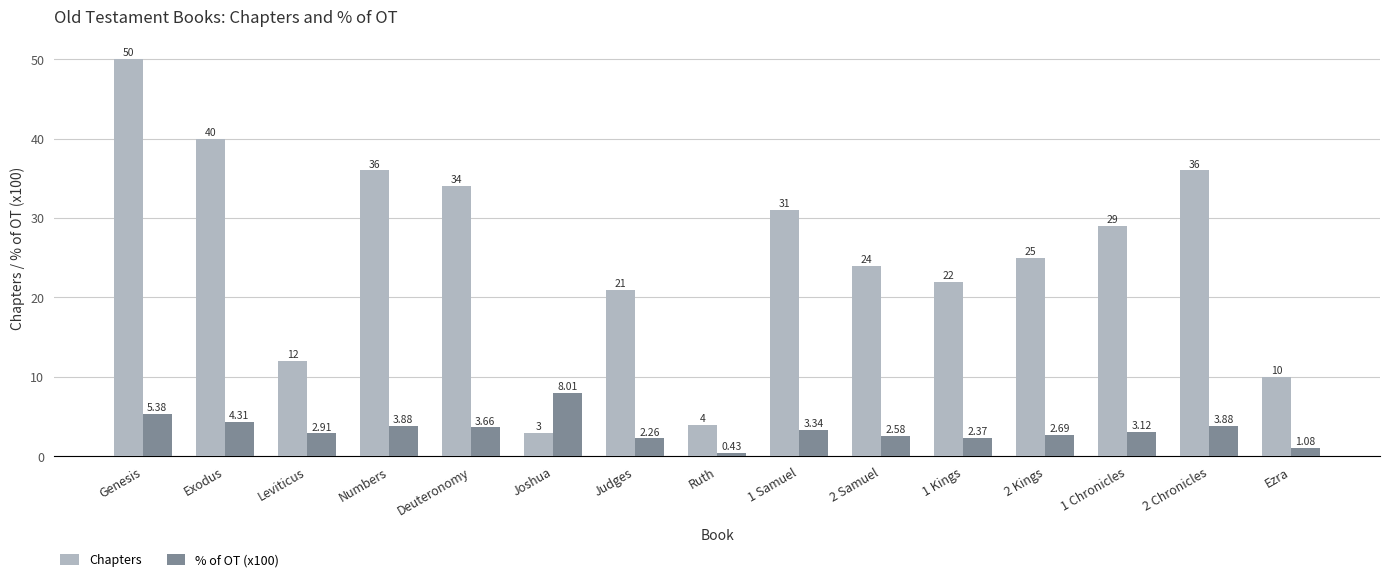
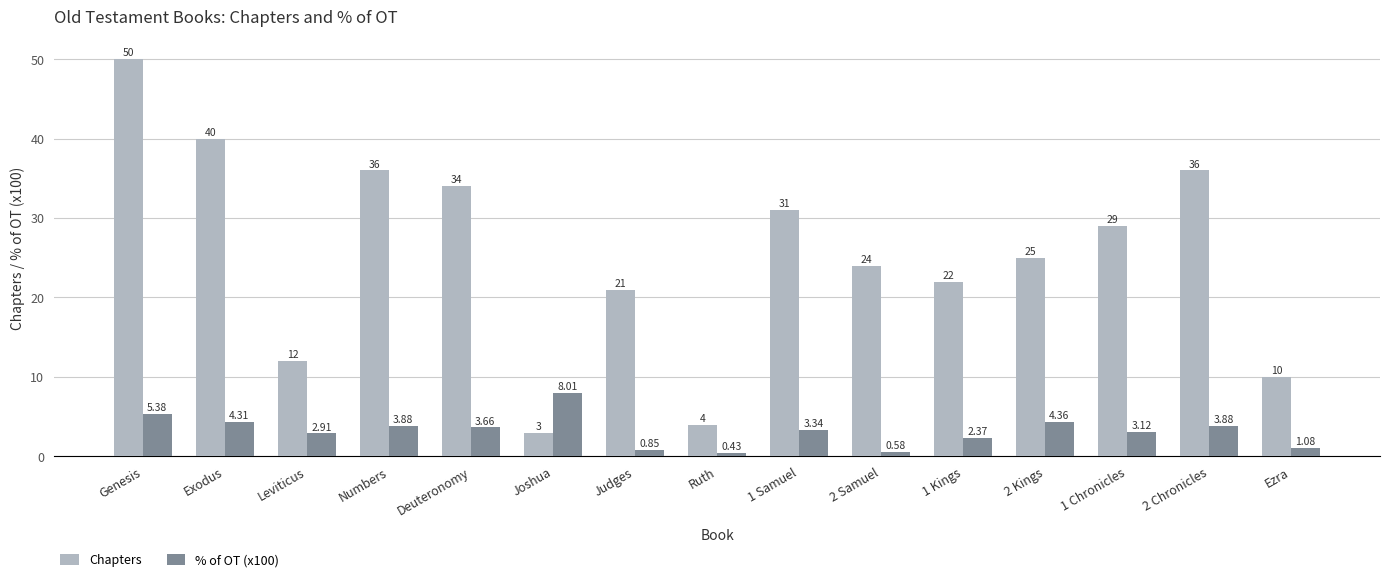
  {
    "Chapters": {
      "Genesis": 50,
      "Exodus": 40,
      "Leviticus": 12,
      "Numbers": 36,
      "Deuteronomy": 34,
      "Joshua": 3,
      "Judges": 21,
      "Ruth": 4,
      "1 Samuel": 31,
      "2 Samuel": 24,
      "1 Kings": 22,
      "2 Kings": 25,
      "1 Chronicles": 29,
      "2 Chronicles": 36,
      "Ezra": 10
    },
    "% of OT (x100)": {
      "Genesis": 5.38,
      "Exodus": 4.31,
      "Leviticus": 2.91,
      "Numbers": 3.88,
      "Deuteronomy": 3.66,
      "Joshua": 8.01,
-     "Judges": 2.26,
+     "Judges": 0.85,
      "Ruth": 0.43,
      "1 Samuel": 3.34,
-     "2 Samuel": 2.58,
+     "2 Samuel": 0.58,
      "1 Kings": 2.37,
-     "2 Kings": 2.69,
+     "2 Kings": 4.36,
      "1 Chronicles": 3.12,
      "2 Chronicles": 3.88,
      "Ezra": 1.08
    }
  }
